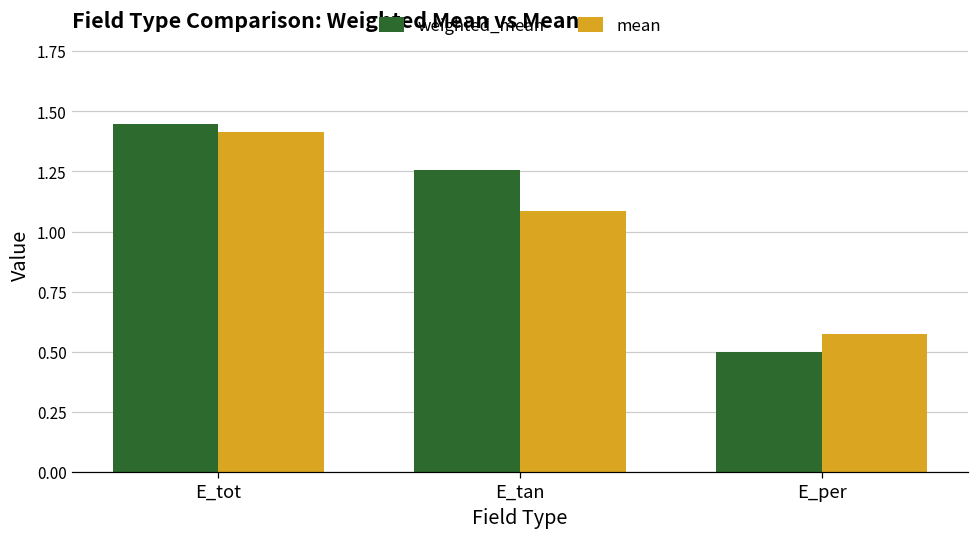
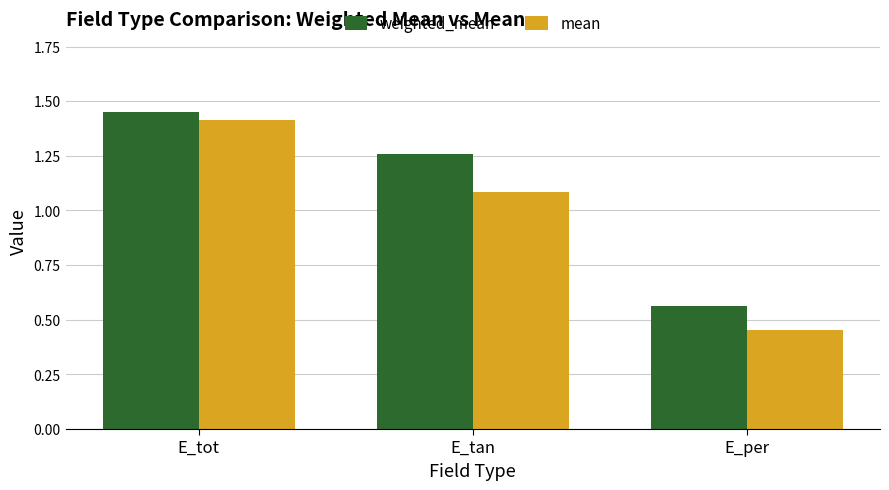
  {
    "weighted_mean": {
      "E_tot": 1.45,
      "E_tan": 1.26,
-     "E_per": 0.50
+     "E_per": 0.56
    },
    "mean": {
      "E_tot": 1.41,
      "E_tan": 1.09,
-     "E_per": 0.57
+     "E_per": 0.45
    }
  }
